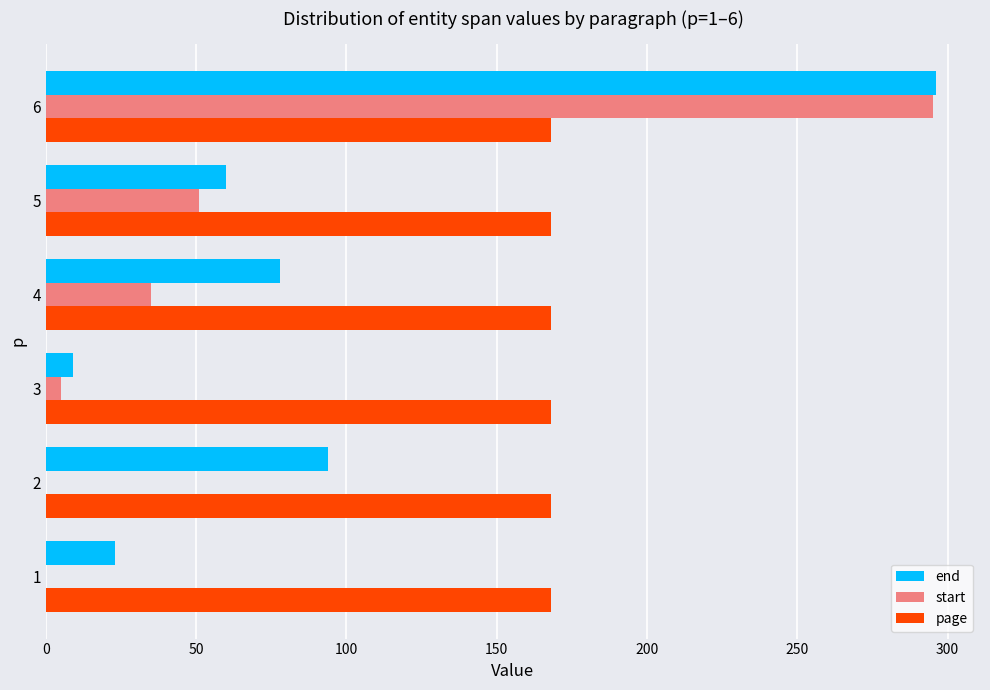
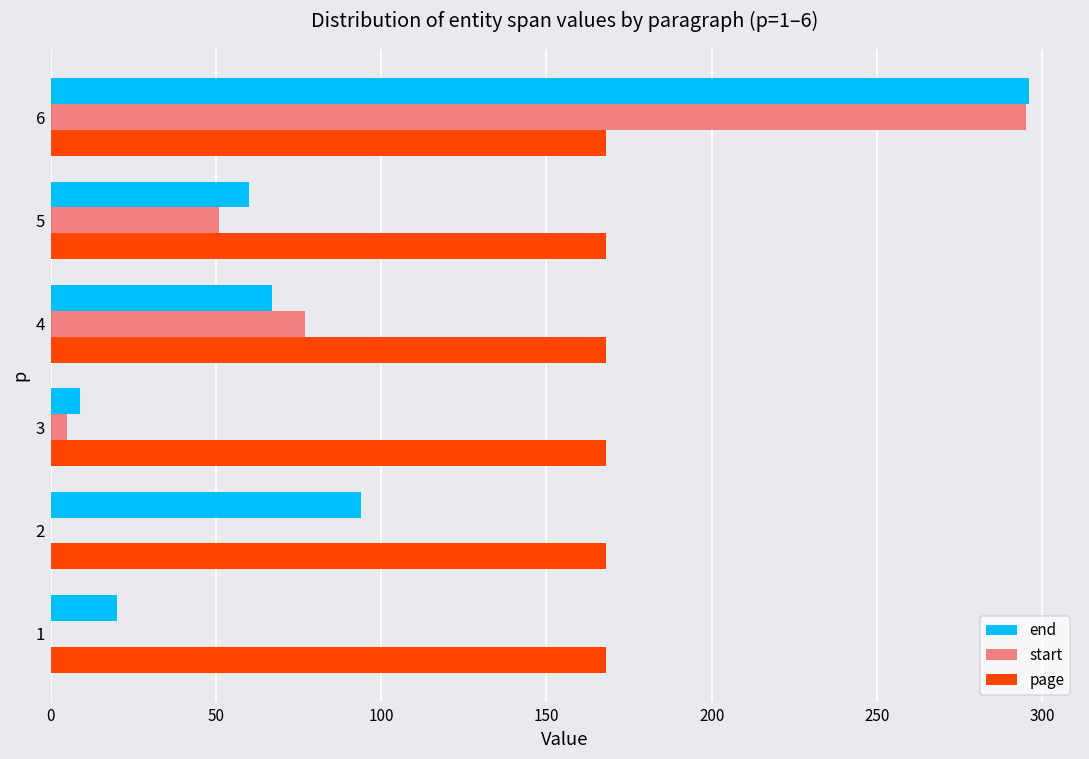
  {
    "end": {
      "6": 296,
      "5": 60,
-     "4": 78,
+     "4": 67,
      "3": 9,
      "2": 94,
-     "1": 23
+     "1": 20
    },
    "start": {
      "6": 295,
      "5": 51,
-     "4": 35,
+     "4": 77,
      "3": 5,
      "2": 0,
      "1": 0
    },
    "page": {
      "6": 168,
      "5": 168,
      "4": 168,
      "3": 168,
      "2": 168,
      "1": 168
    }
  }
